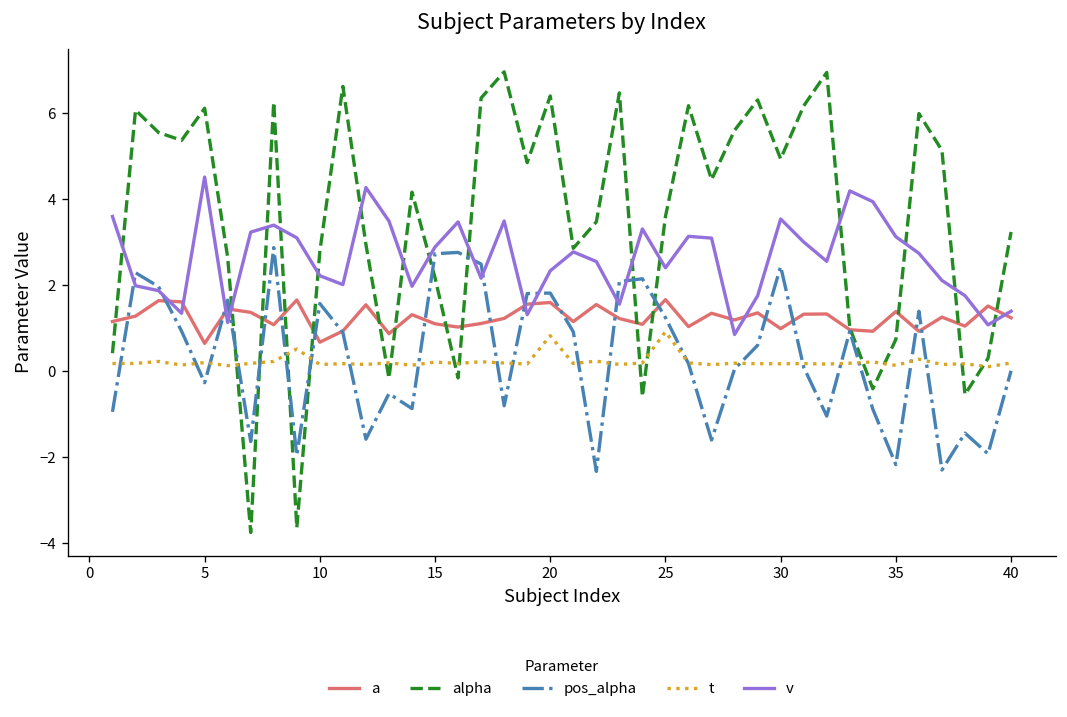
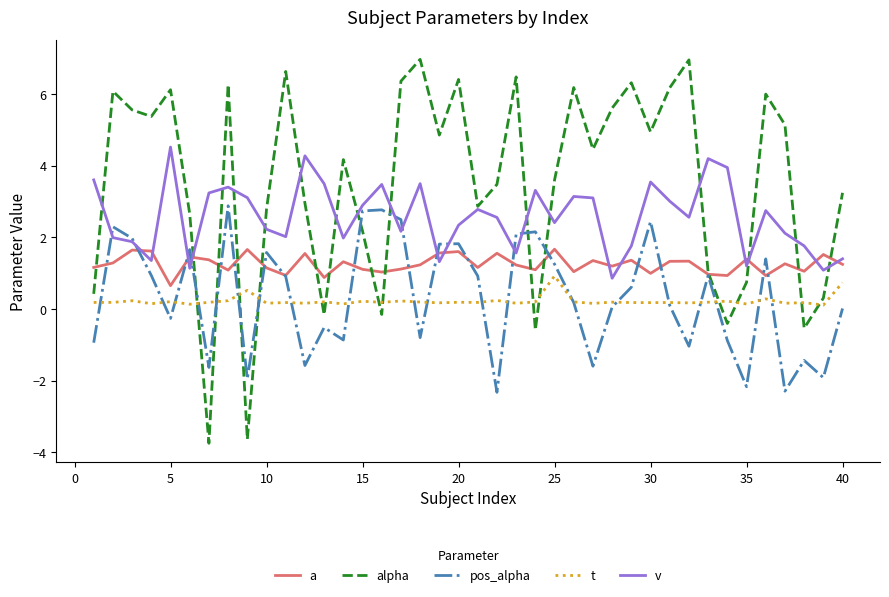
  {
    "a": {
      "5": 0.7,
-     "10": 0.7,
+     "10": 1.1,
      "15": 1.1,
      "20": 1.6,
      "25": 1.7,
      "30": 1.0,
      "35": 1.4,
      "40": 1.2
    },
    "alpha": {
      "5": 6.1,
      "10": 2.8,
      "15": 2.2,
      "20": 6.4,
      "25": 3.6,
      "30": 4.9,
      "35": 0.7,
      "40": 3.2
    },
    "pos_alpha": {
      "5": -0.3,
      "10": 1.6,
      "15": 2.7,
      "20": 1.8,
      "25": 1.3,
      "30": 2.4,
      "35": -2.2,
      "40": 0.0
    },
    "t": {
      "5": 0.2,
      "10": 0.2,
      "15": 0.2,
-     "20": 0.8,
+     "20": 0.2,
      "25": 0.9,
      "30": 0.2,
      "35": 0.1,
-     "40": 0.2
+     "40": 0.7
    },
    "v": {
      "5": 4.5,
      "10": 2.2,
      "15": 2.9,
      "20": 2.3,
      "25": 2.4,
      "30": 3.5,
-     "35": 3.1,
+     "35": 1.2,
      "40": 1.4
    }
  }
